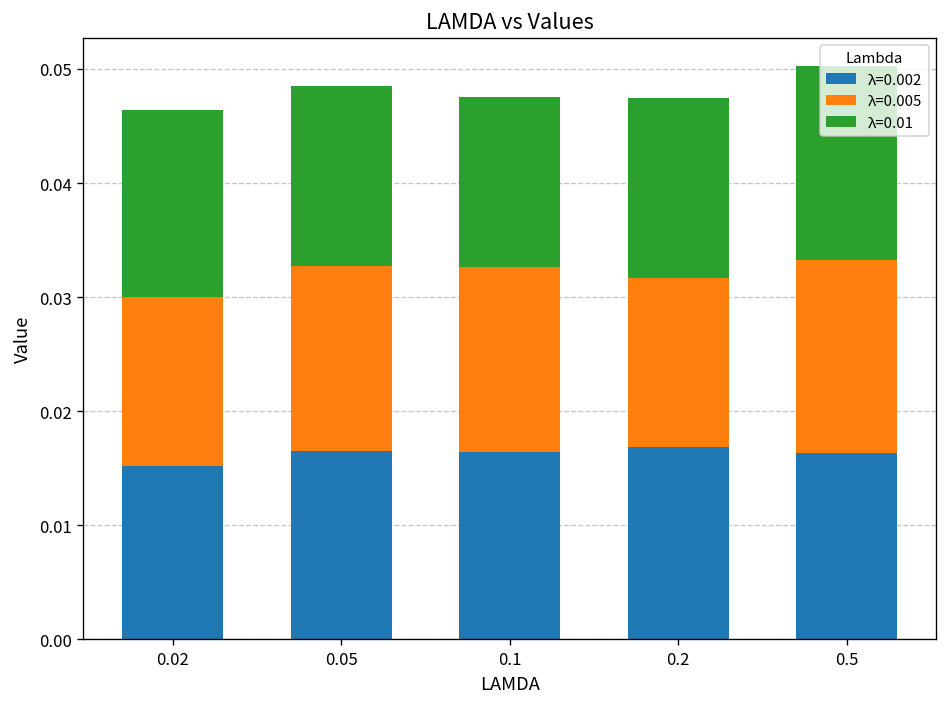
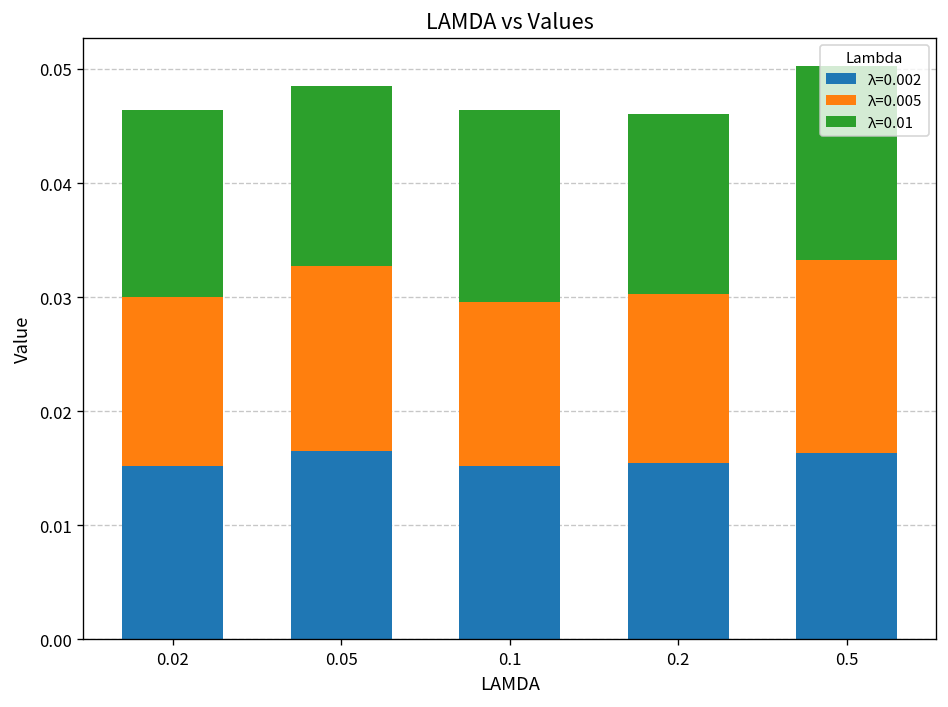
  {
    "λ=0.002": {
      "0.02": 0.015,
      "0.05": 0.017,
-     "0.1": 0.016,
-     "0.2": 0.017,
+     "0.1": 0.015,
+     "0.2": 0.015,
      "0.5": 0.016
    },
    "λ=0.005": {
      "0.02": 0.015,
      "0.05": 0.016,
-     "0.1": 0.016,
+     "0.1": 0.014,
      "0.2": 0.015,
      "0.5": 0.017
    },
    "λ=0.01": {
      "0.02": 0.016,
      "0.05": 0.016,
-     "0.1": 0.015,
+     "0.1": 0.017,
      "0.2": 0.016
    }
  }
